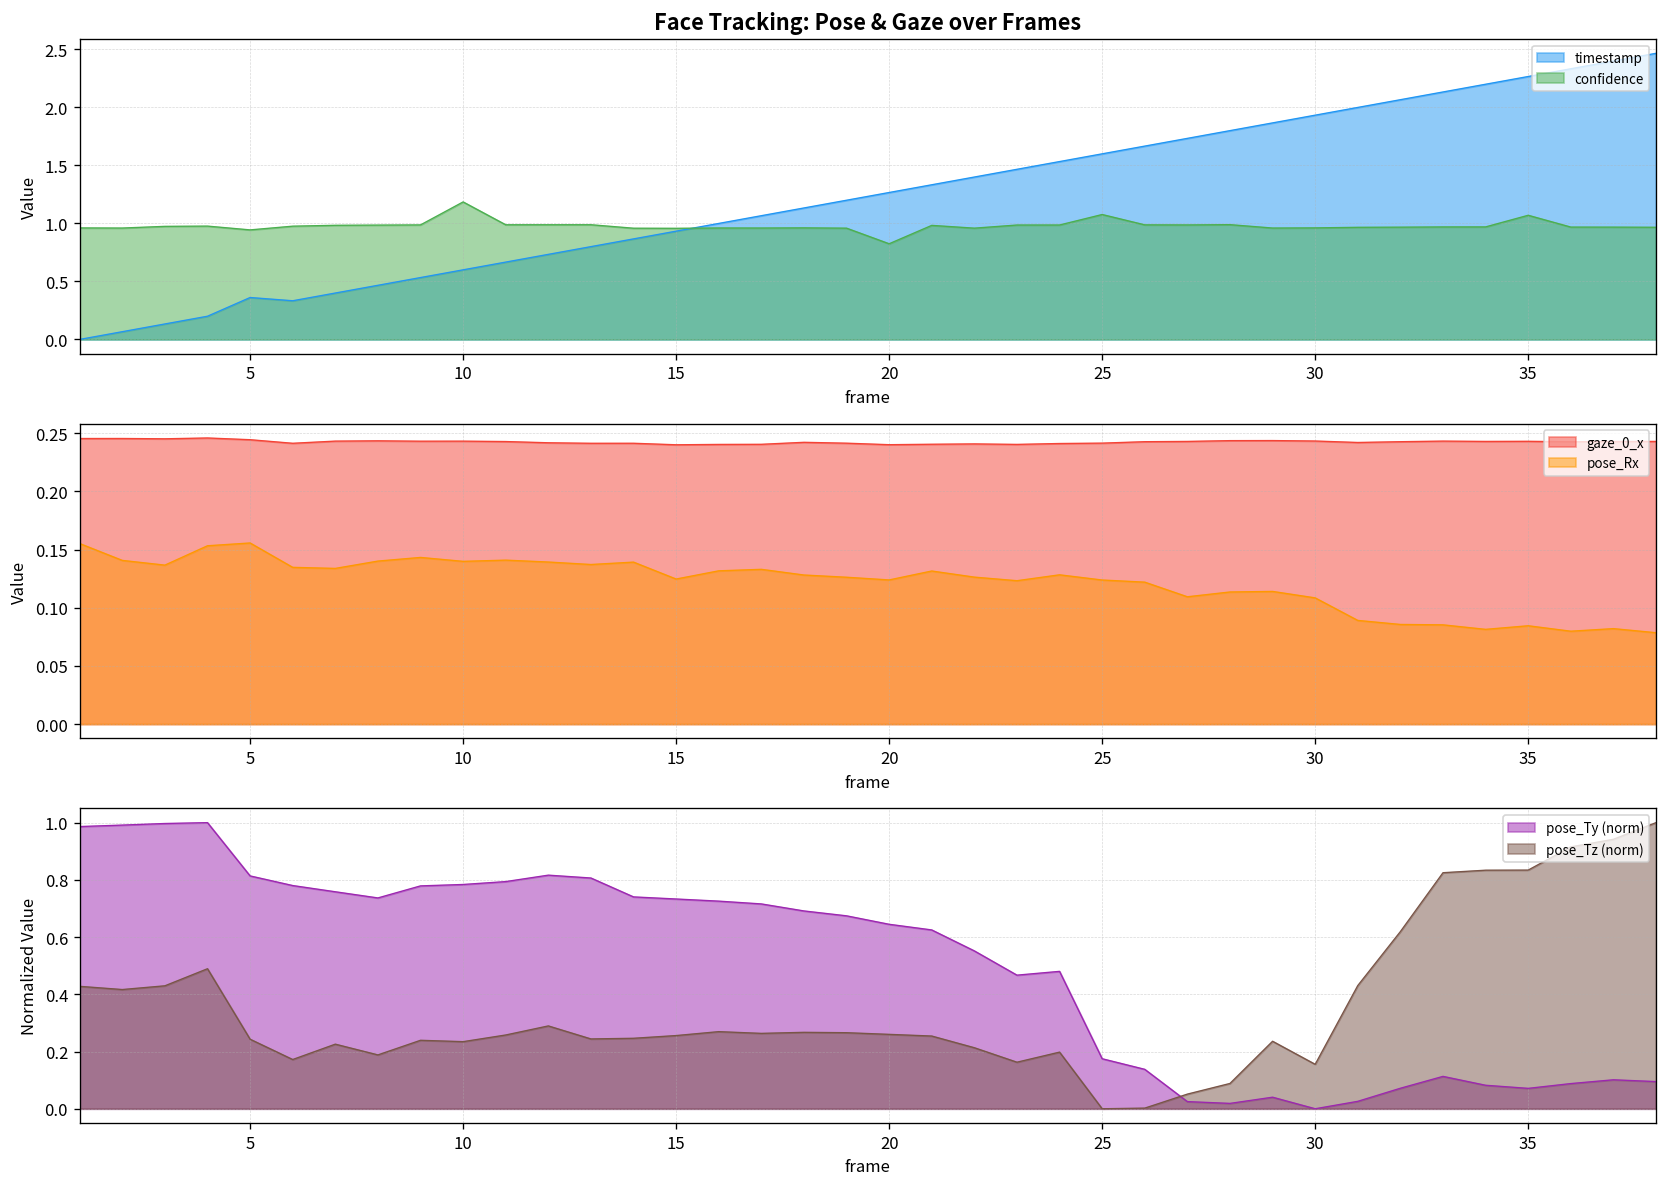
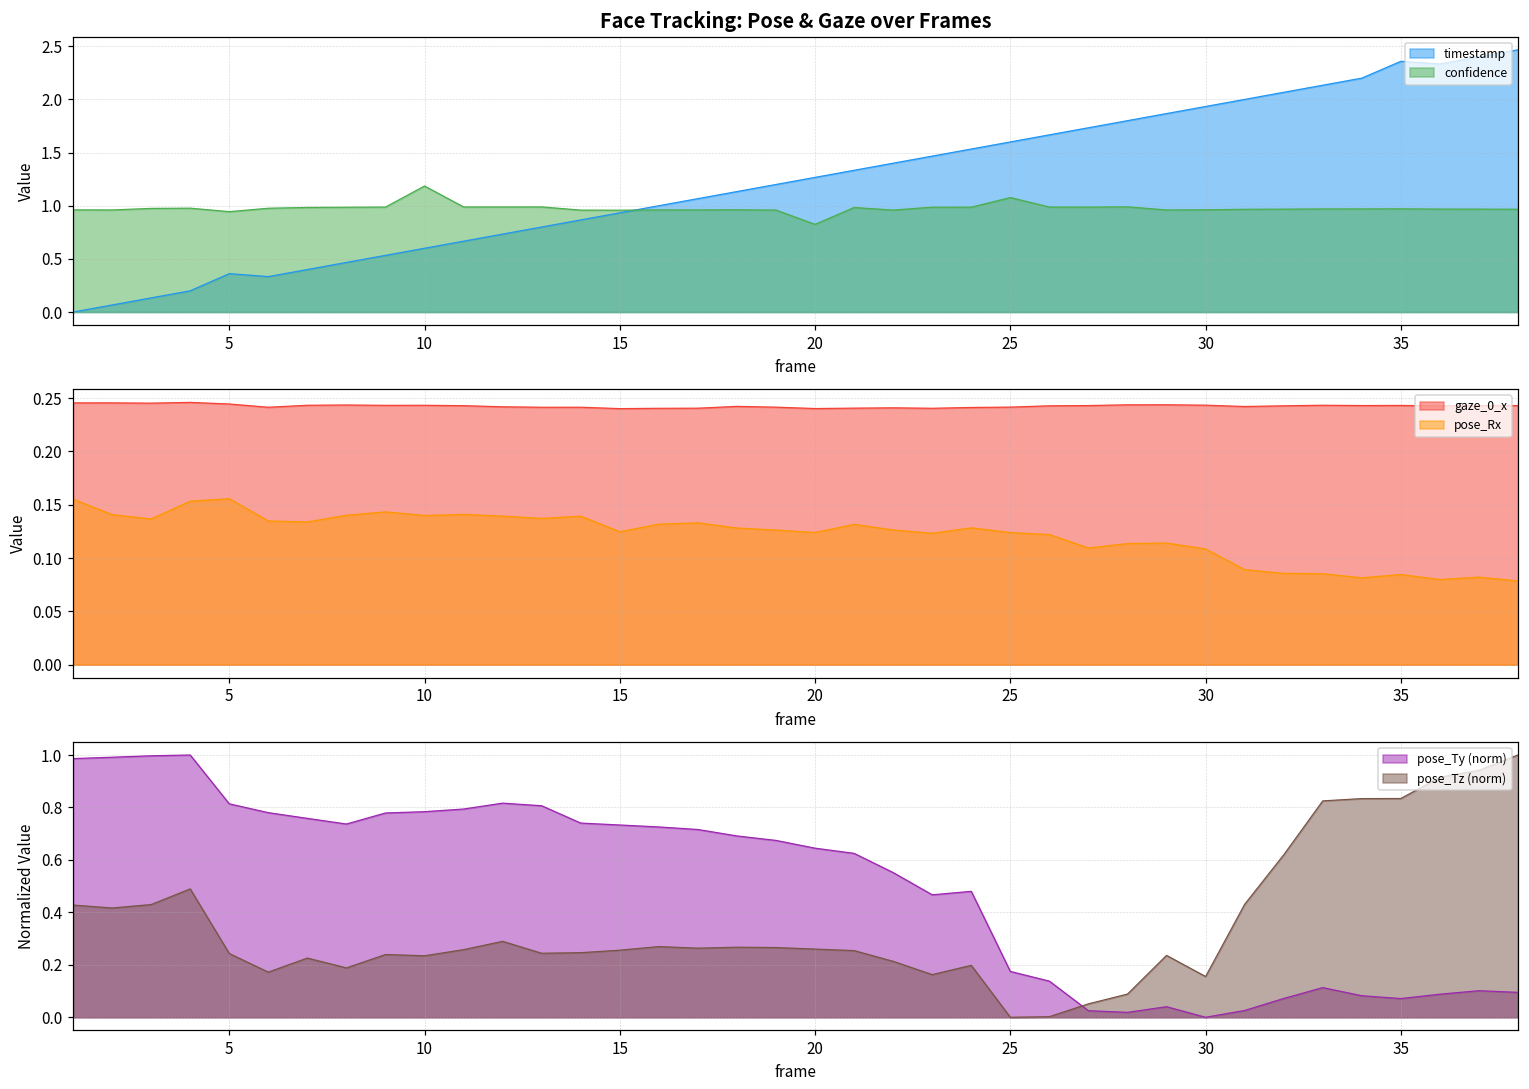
  {
    "Face Tracking: Pose & Gaze over Frames": {
      "timestamp": {
        "5": 0.4,
        "10": 0.6,
        "20": 1.3,
        "25": 1.6,
        "30": 1.9,
-       "35": 2.3
+       "35": 2.4
      },
      "confidence": {
        "5": 0.9,
        "10": 1.2,
        "20": 0.8,
        "25": 1.1,
        "30": 1.0,
-       "35": 1.1
+       "35": 1.0
      }
    }
  }
